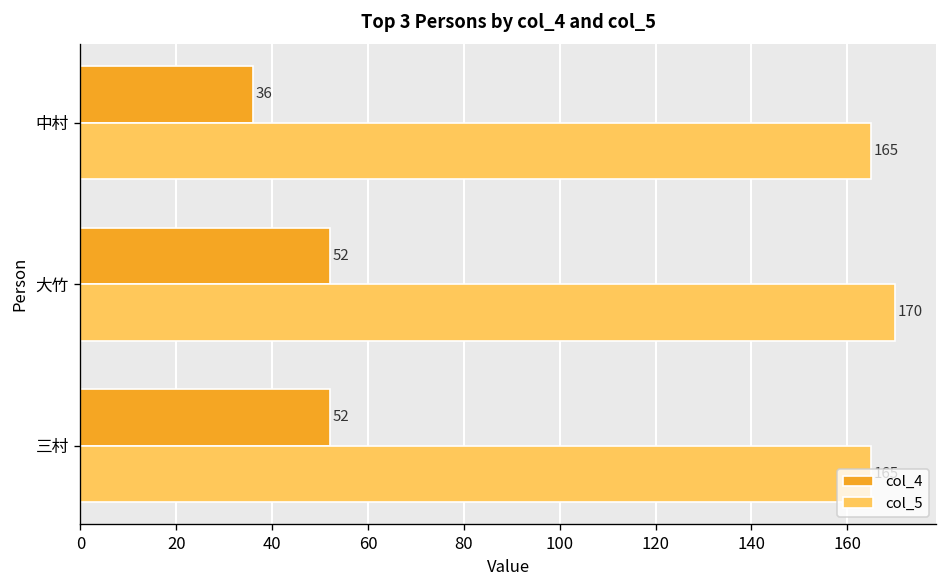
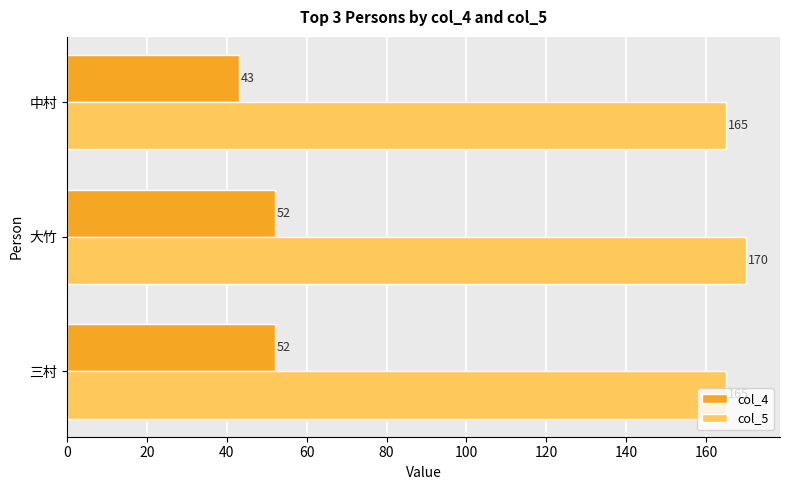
  {
    "col_4": {
-     "中村": 36,
+     "中村": 43,
      "大竹": 52,
      "三村": 52
    },
    "col_5": {
      "中村": 165,
      "大竹": 170
    }
  }
